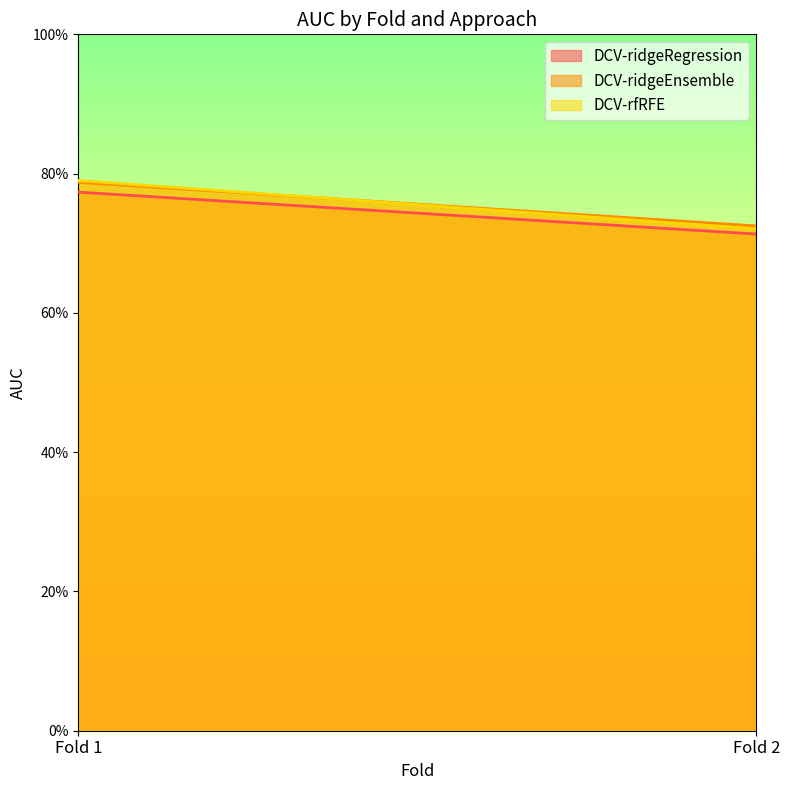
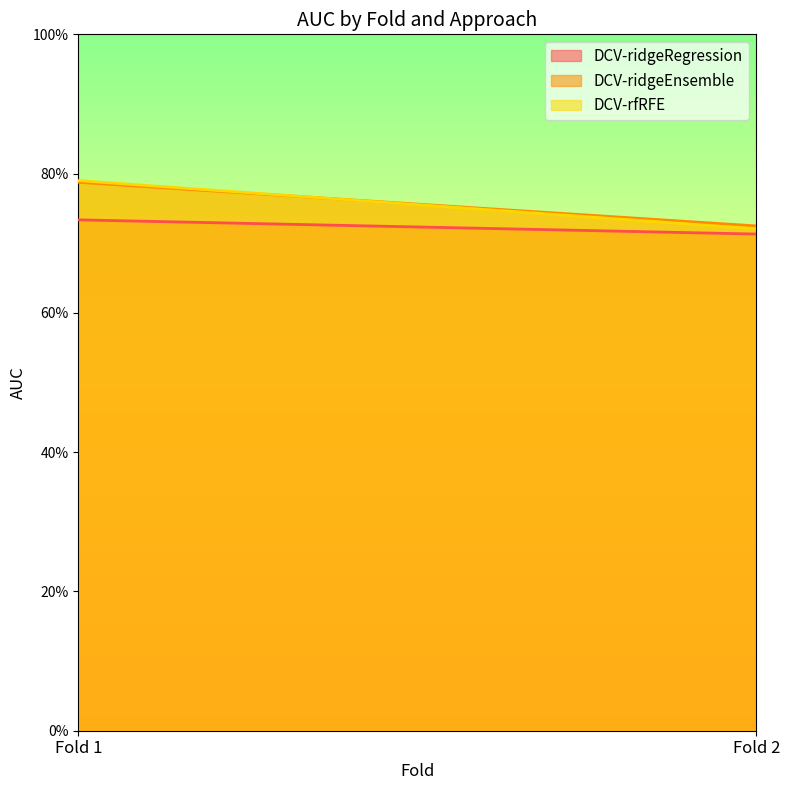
  {
    "DCV-ridgeRegression": {
-     "Fold 1": "77%",
+     "Fold 1": "73%",
      "Fold 2": "71%"
    },
    "DCV-ridgeEnsemble": {
      "Fold 2": "72%"
    },
    "DCV-rfRFE": {
      "Fold 2": "72%"
    }
  }
